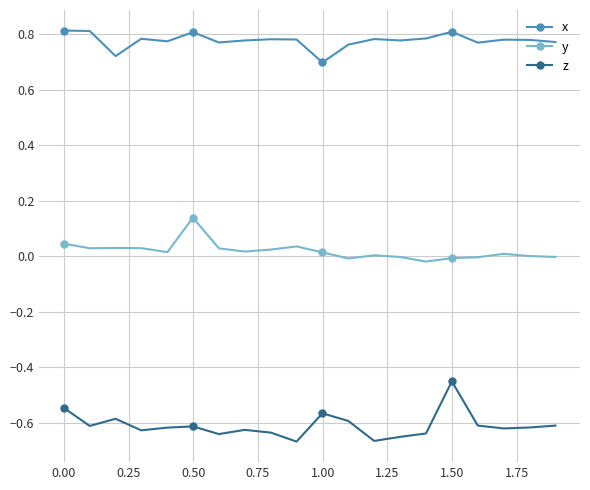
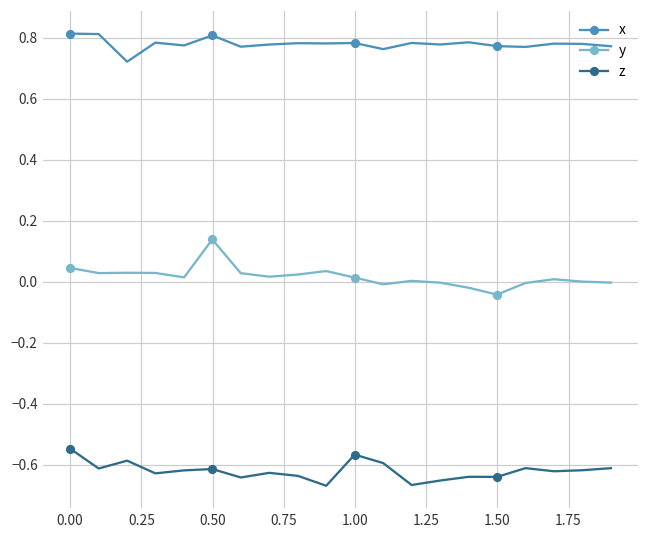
  {
    "x": {
      "0.00": 0.81,
      "0.50": 0.81,
-     "1.00": 0.70,
-     "1.50": 0.81
+     "1.00": 0.78,
+     "1.50": 0.77
    },
    "y": {
      "0.00": 0.05,
      "0.50": 0.14,
      "1.00": 0.01,
-     "1.50": -0.01
+     "1.50": -0.04
    },
    "z": {
      "0.00": -0.55,
      "0.50": -0.61,
      "1.00": -0.57,
-     "1.50": -0.45
+     "1.50": -0.64
    }
  }
